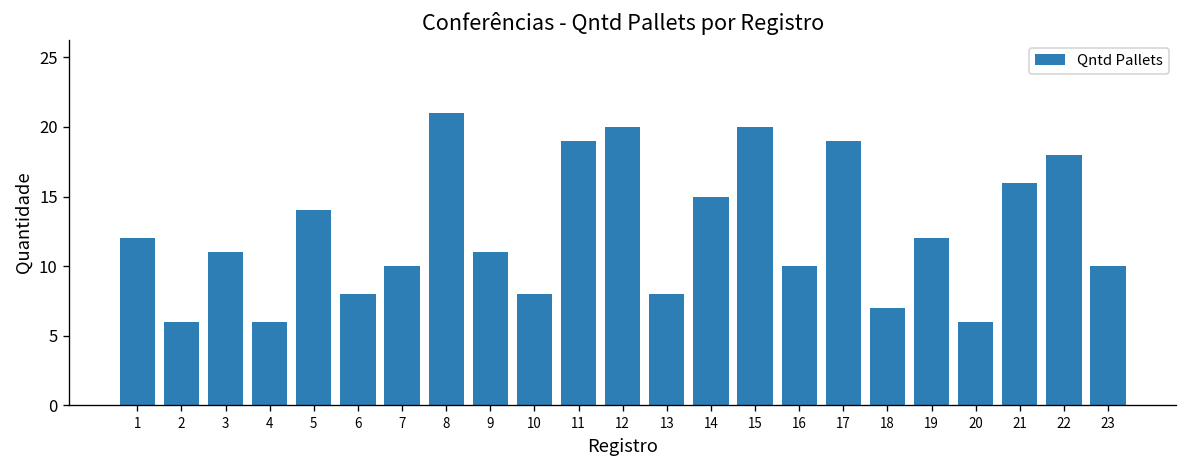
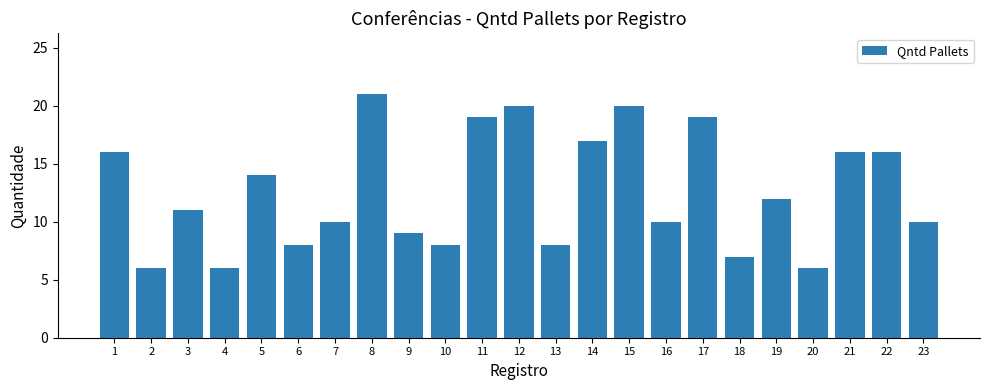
  {
-   "1": 12,
+   "1": 16,
    "2": 6,
    "3": 11,
    "4": 6,
    "5": 14,
    "6": 8,
    "7": 10,
    "8": 21,
-   "9": 11,
+   "9": 9,
    "10": 8,
    "11": 19,
    "12": 20,
    "13": 8,
-   "14": 15,
+   "14": 17,
    "15": 20,
    "16": 10,
    "17": 19,
    "18": 7,
    "19": 12,
    "20": 6,
    "21": 16,
-   "22": 18,
+   "22": 16,
    "23": 10
  }
